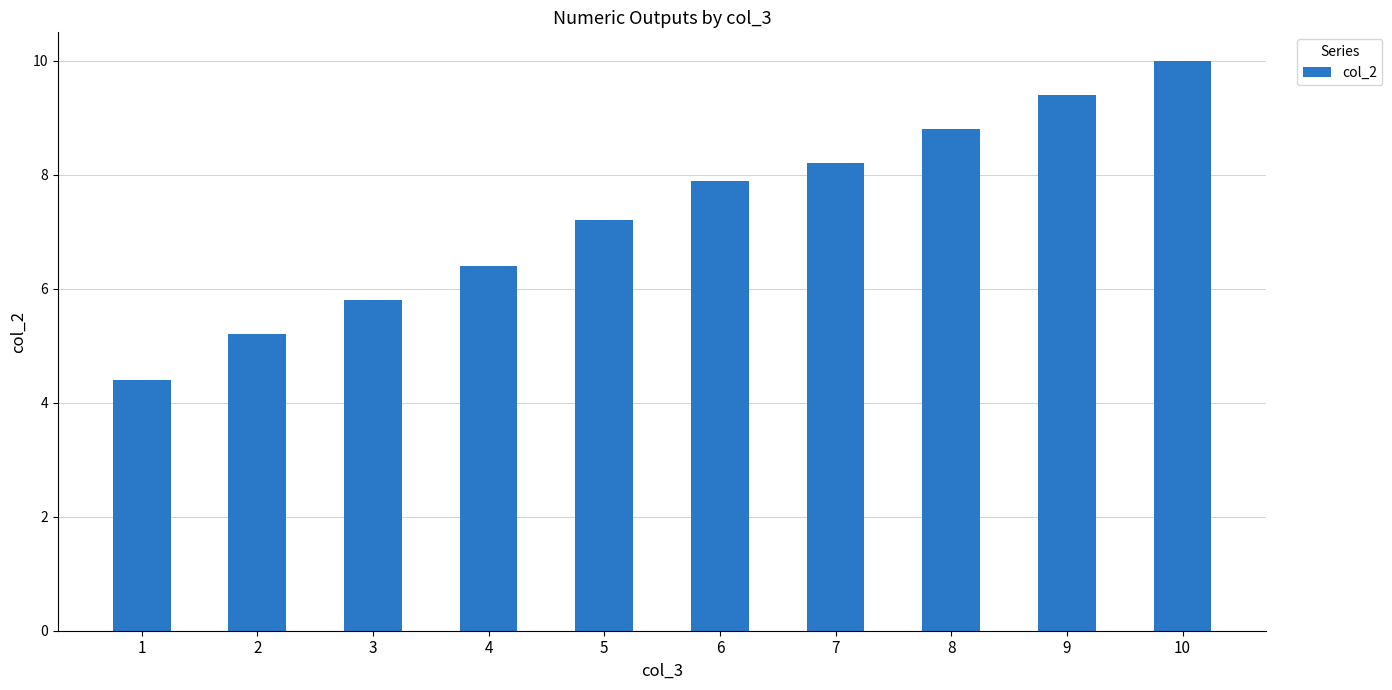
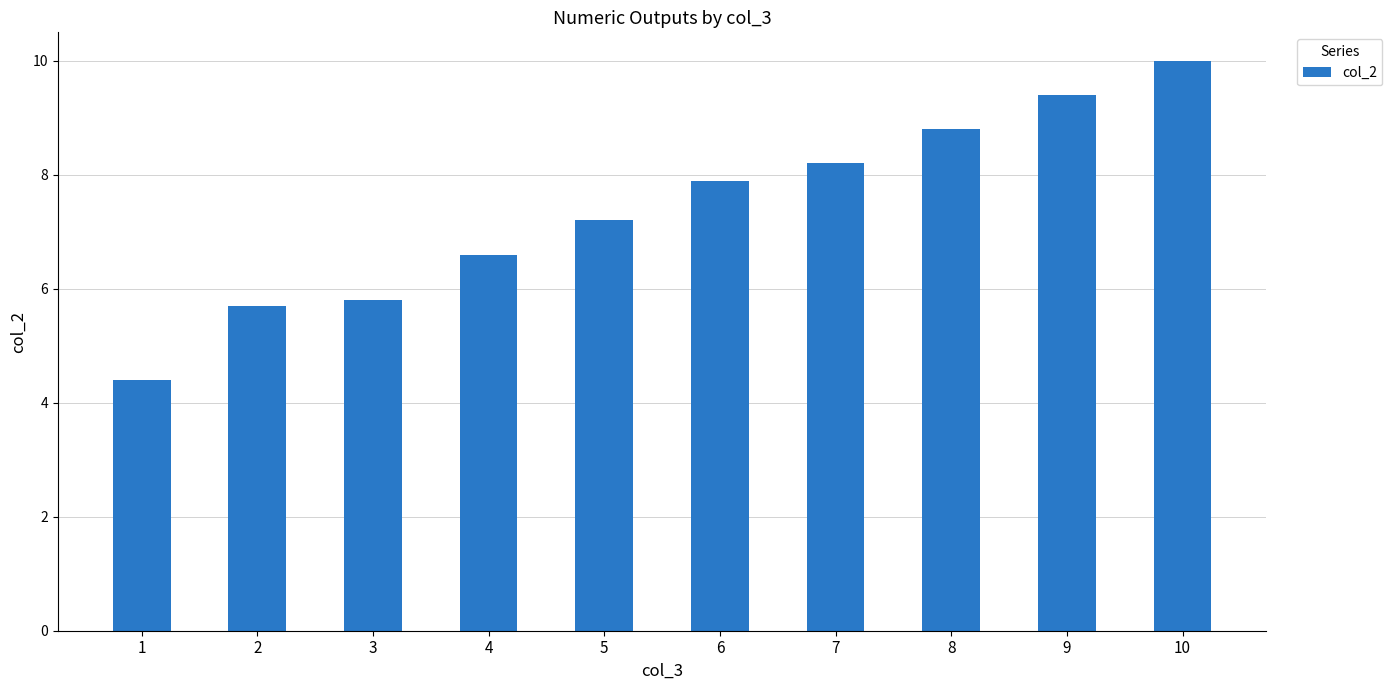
  {
    "1": 4.4,
-   "2": 5.2,
+   "2": 5.7,
    "3": 5.8,
-   "4": 6.4,
+   "4": 6.6,
    "5": 7.2,
    "6": 7.9,
    "7": 8.2,
    "8": 8.8,
    "9": 9.4,
    "10": 10.0
  }
